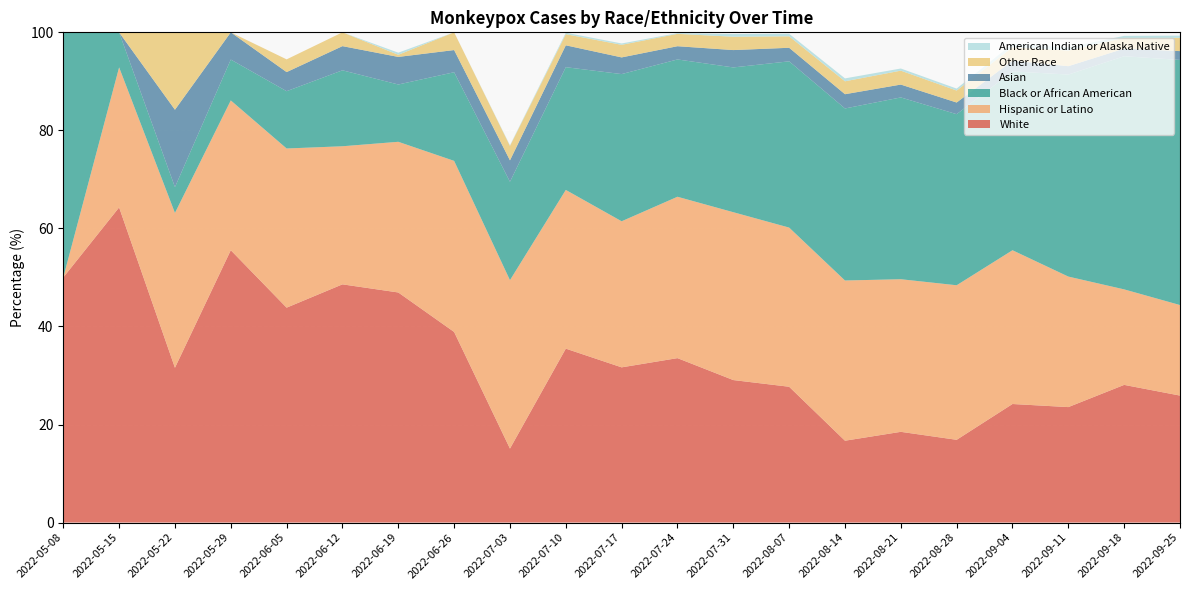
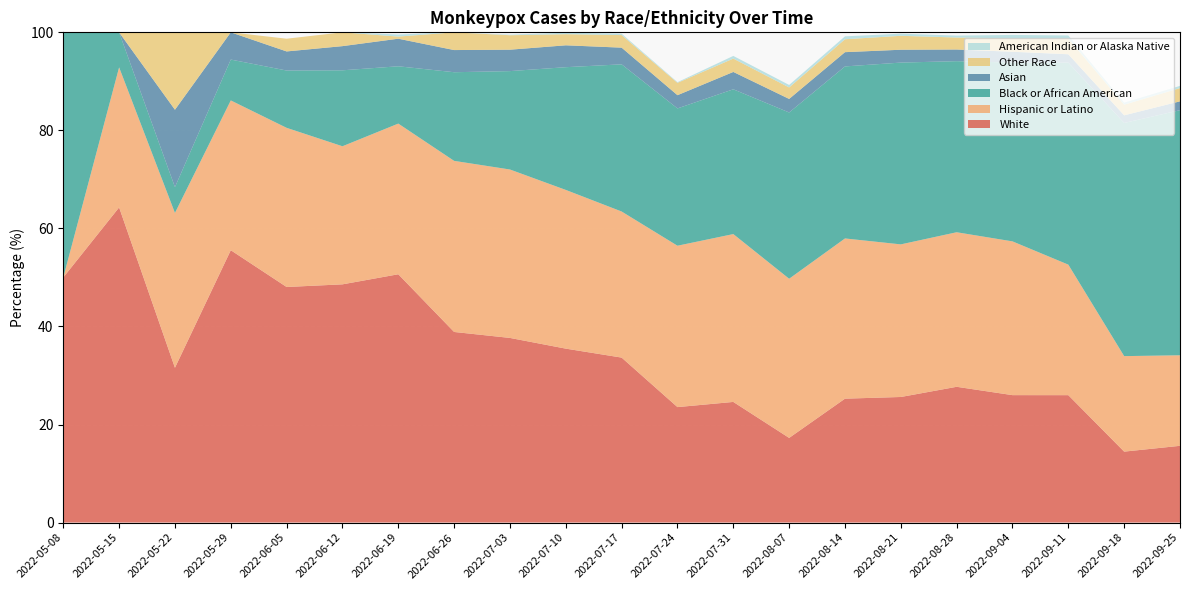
  {
    "White": {
      "2022-05-15": 64,
      "2022-05-22": 32,
      "2022-05-29": 56,
-     "2022-06-05": 44,
+     "2022-06-05": 48,
      "2022-06-12": 49,
-     "2022-06-19": 47,
+     "2022-06-19": 51,
      "2022-06-26": 39,
-     "2022-07-03": 15,
+     "2022-07-03": 38,
      "2022-07-10": 35,
-     "2022-07-17": 32,
-     "2022-07-24": 34,
-     "2022-07-31": 29,
-     "2022-08-07": 28,
-     "2022-08-14": 17,
-     "2022-08-21": 19,
-     "2022-08-28": 17,
-     "2022-09-04": 24,
-     "2022-09-11": 24,
-     "2022-09-18": 28,
-     "2022-09-25": 26
+     "2022-07-17": 34,
+     "2022-07-24": 24,
+     "2022-07-31": 25,
+     "2022-08-07": 17,
+     "2022-08-14": 25,
+     "2022-08-21": 26,
+     "2022-08-28": 28,
+     "2022-09-04": 26,
+     "2022-09-11": 26,
+     "2022-09-18": 14,
+     "2022-09-25": 16
    },
    "American Indian or Alaska Native": {
      "2022-07-31": 1,
      "2022-08-14": 1
    }
  }
